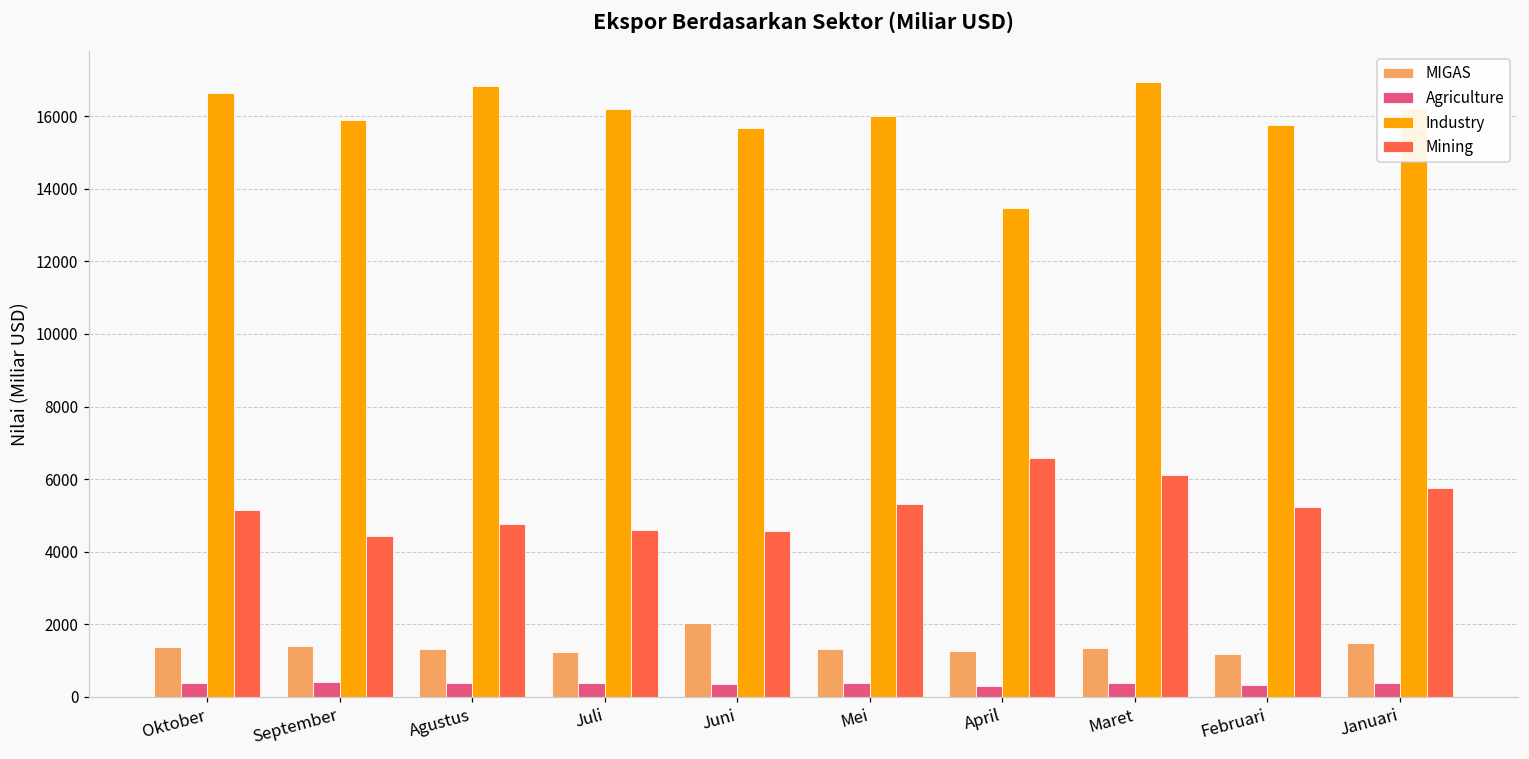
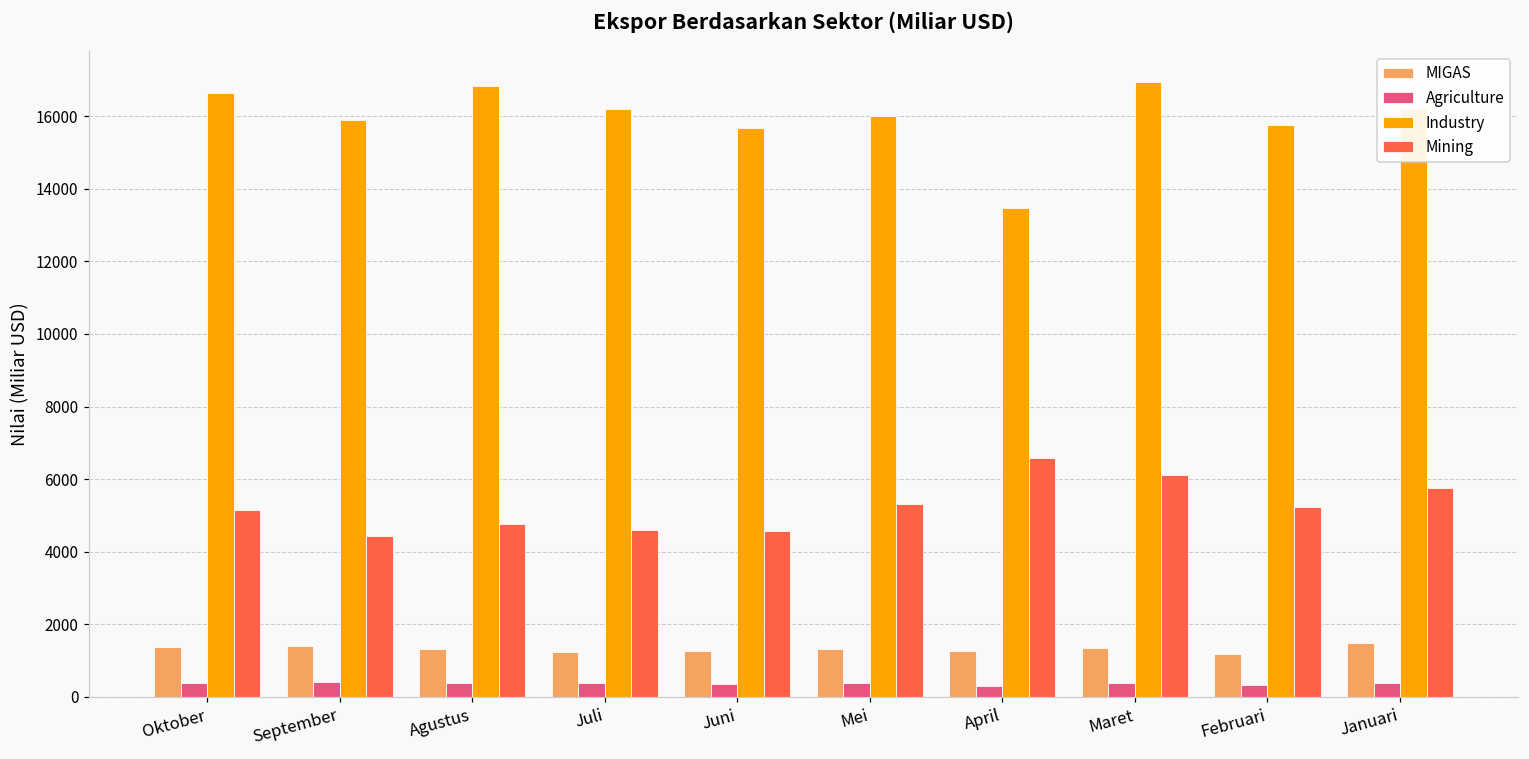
  {
    "MIGAS": {
      "Oktober": 1400,
      "September": 1400,
      "Agustus": 1300,
      "Juli": 1200,
-     "Juni": 2000,
+     "Juni": 1300,
      "Mei": 1300,
      "April": 1300,
      "Maret": 1300,
      "Februari": 1200,
      "Januari": 1500
    },
    "Agriculture": {
      "Oktober": 400,
      "September": 400,
      "Agustus": 400,
      "Juli": 400,
      "Juni": 400,
      "Mei": 400,
      "April": 300,
      "Maret": 400,
      "Februari": 300,
      "Januari": 400
    },
    "Industry": {
      "Oktober": 16600,
      "September": 15900,
      "Agustus": 16800,
      "Juli": 16200,
      "Juni": 15700,
      "Mei": 16000,
      "April": 13500,
      "Maret": 16900,
      "Februari": 15800
    },
    "Mining": {
      "Oktober": 5100,
      "September": 4400,
      "Agustus": 4800,
      "Juli": 4600,
      "Juni": 4600,
      "Mei": 5300,
      "April": 6600,
      "Maret": 6100,
      "Februari": 5200,
      "Januari": 5700
    }
  }
